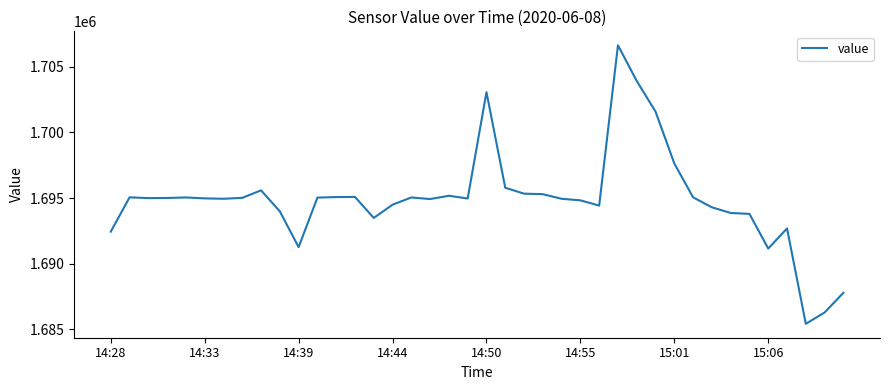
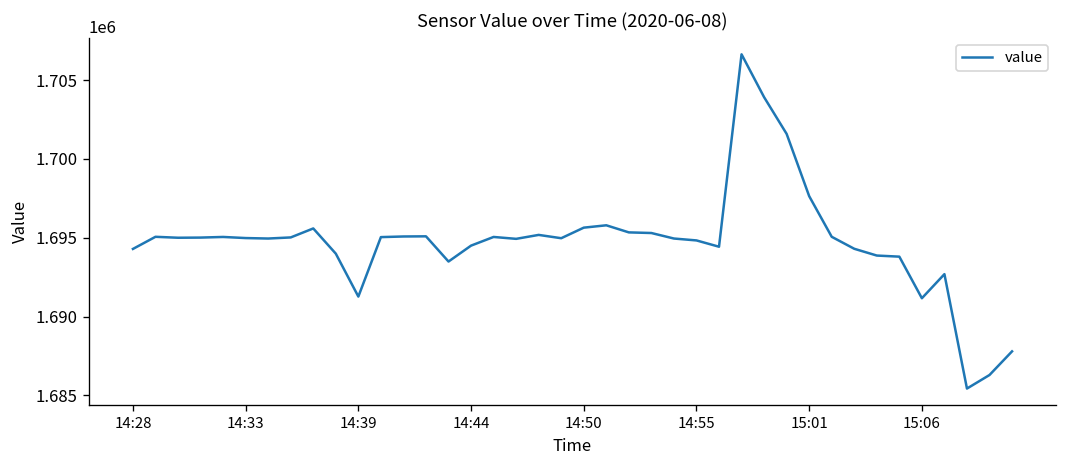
  {
-   "14:28": 1692400,
+   "14:28": 1694300,
    "14:33": 1695000,
    "14:39": 1691300,
    "14:44": 1694500,
-   "14:50": 1703100,
+   "14:50": 1695600,
    "14:55": 1694800,
    "15:01": 1697600,
    "15:06": 1691200
  }
